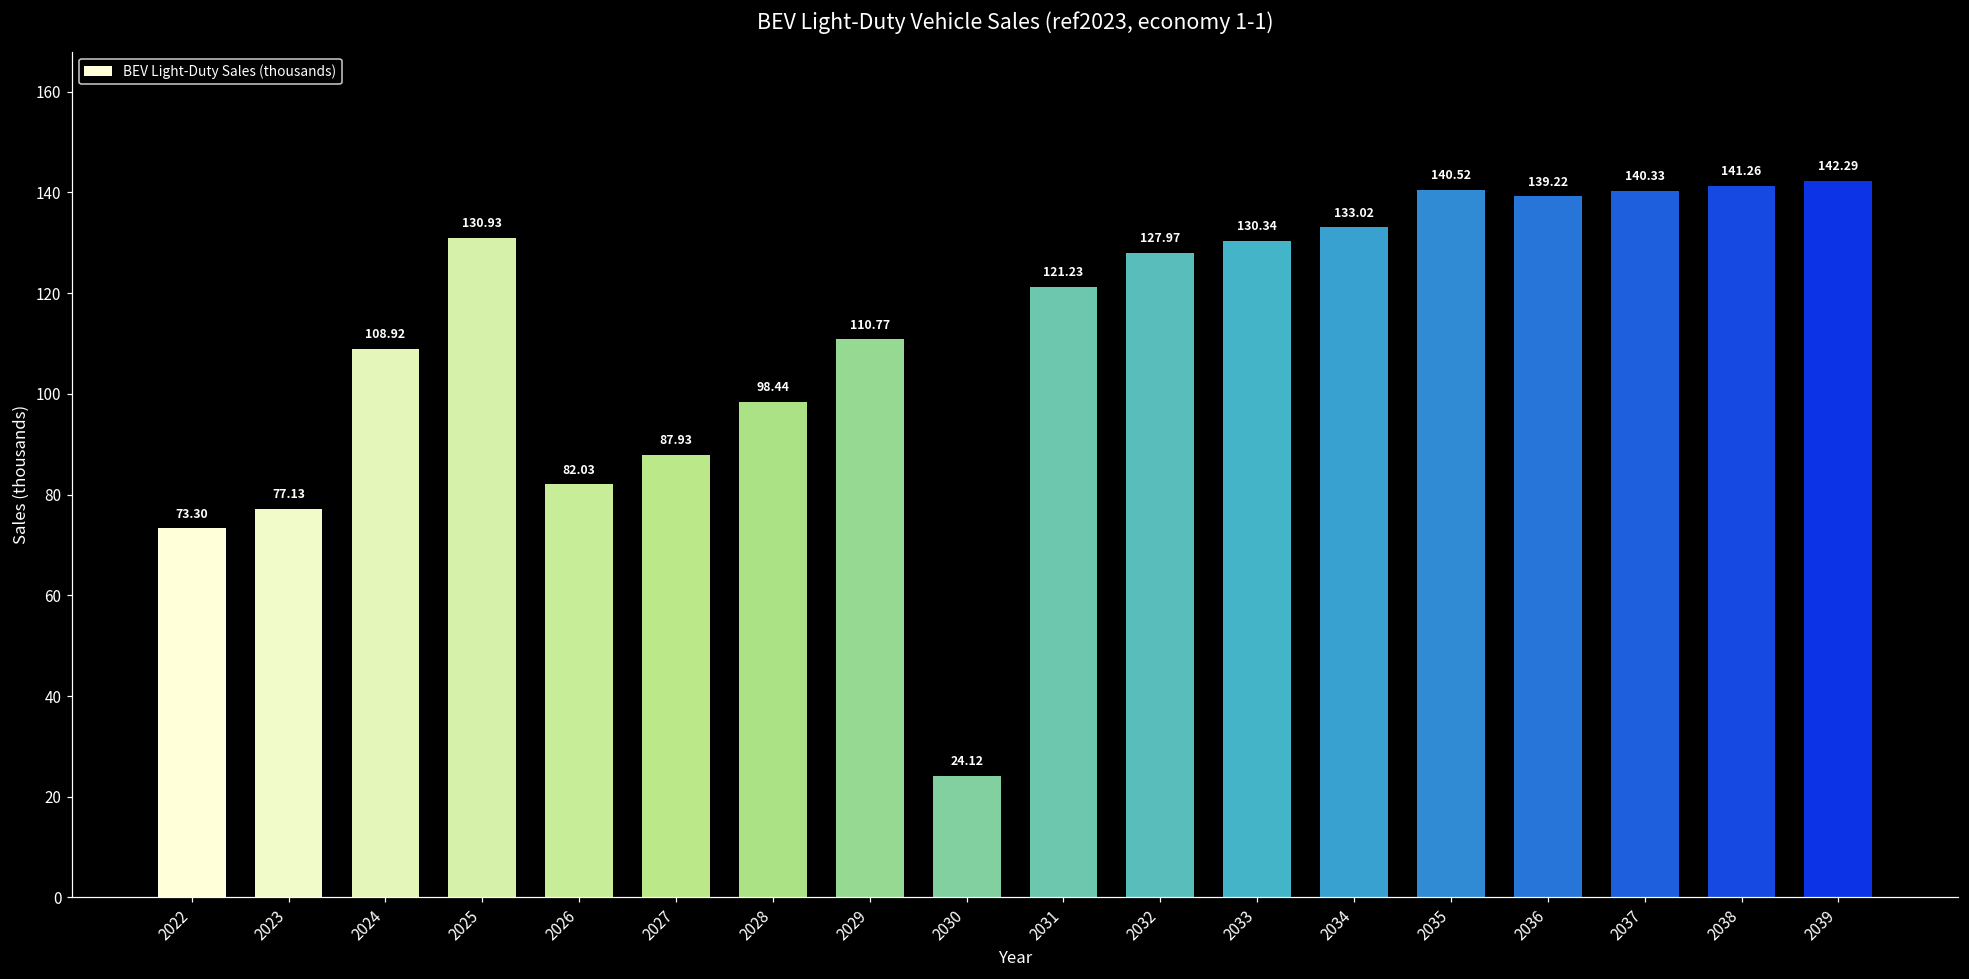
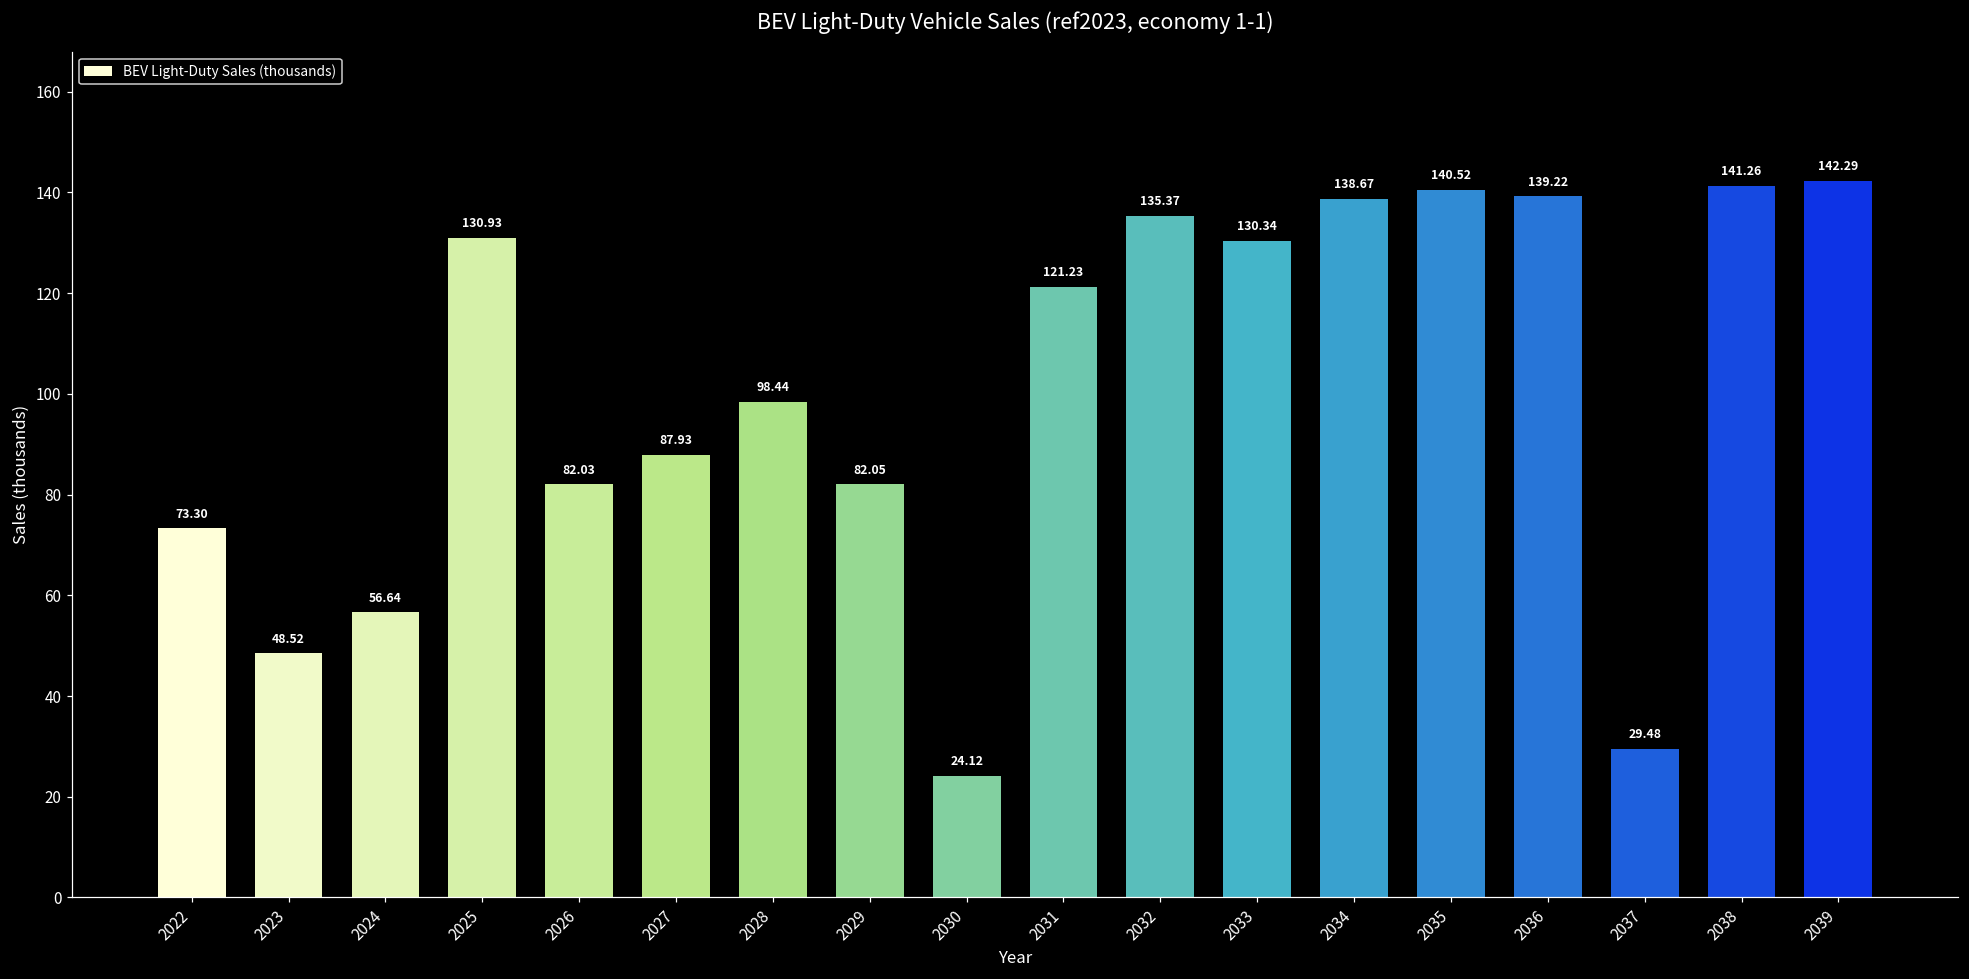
  {
    "2022": 73.30,
-   "2023": 77.13,
-   "2024": 108.92,
+   "2023": 48.52,
+   "2024": 56.64,
    "2025": 130.93,
    "2026": 82.03,
    "2027": 87.93,
    "2028": 98.44,
-   "2029": 110.77,
+   "2029": 82.05,
    "2030": 24.12,
    "2031": 121.23,
-   "2032": 127.97,
+   "2032": 135.37,
    "2033": 130.34,
-   "2034": 133.02,
+   "2034": 138.67,
    "2035": 140.52,
    "2036": 139.22,
-   "2037": 140.33,
+   "2037": 29.48,
    "2038": 141.26,
    "2039": 142.29
  }
